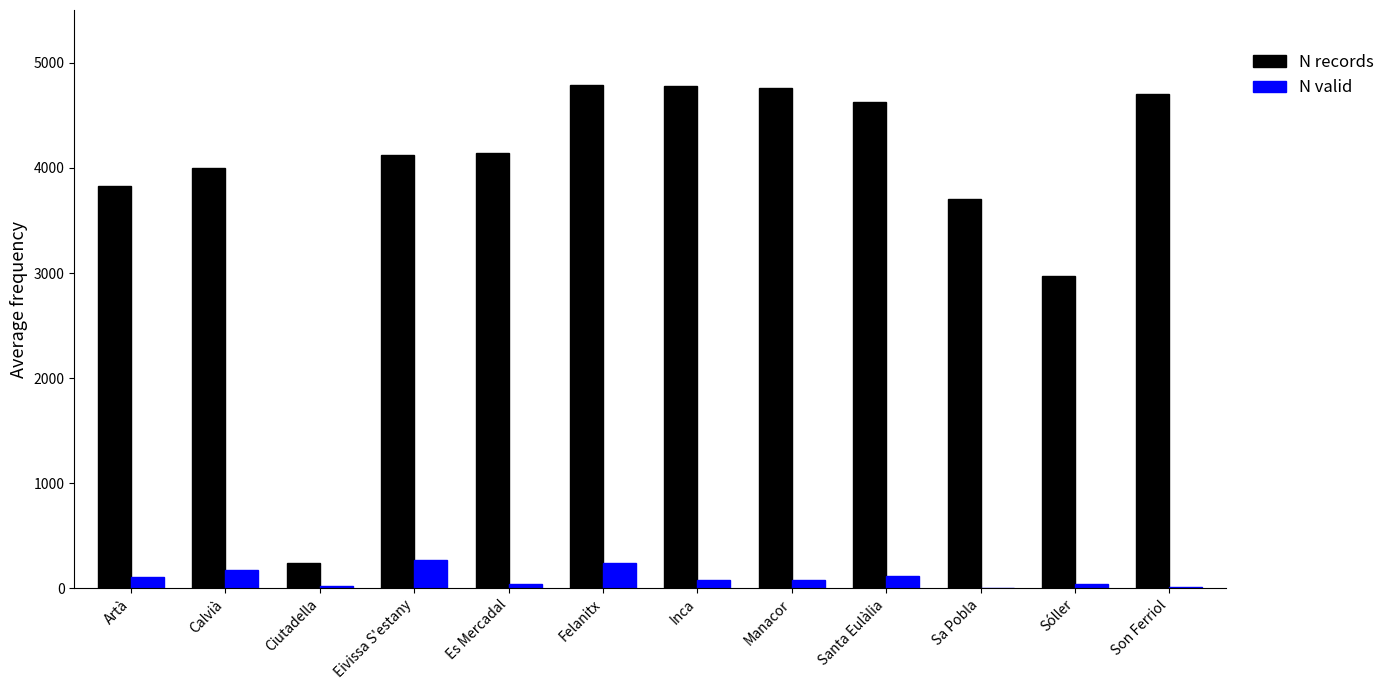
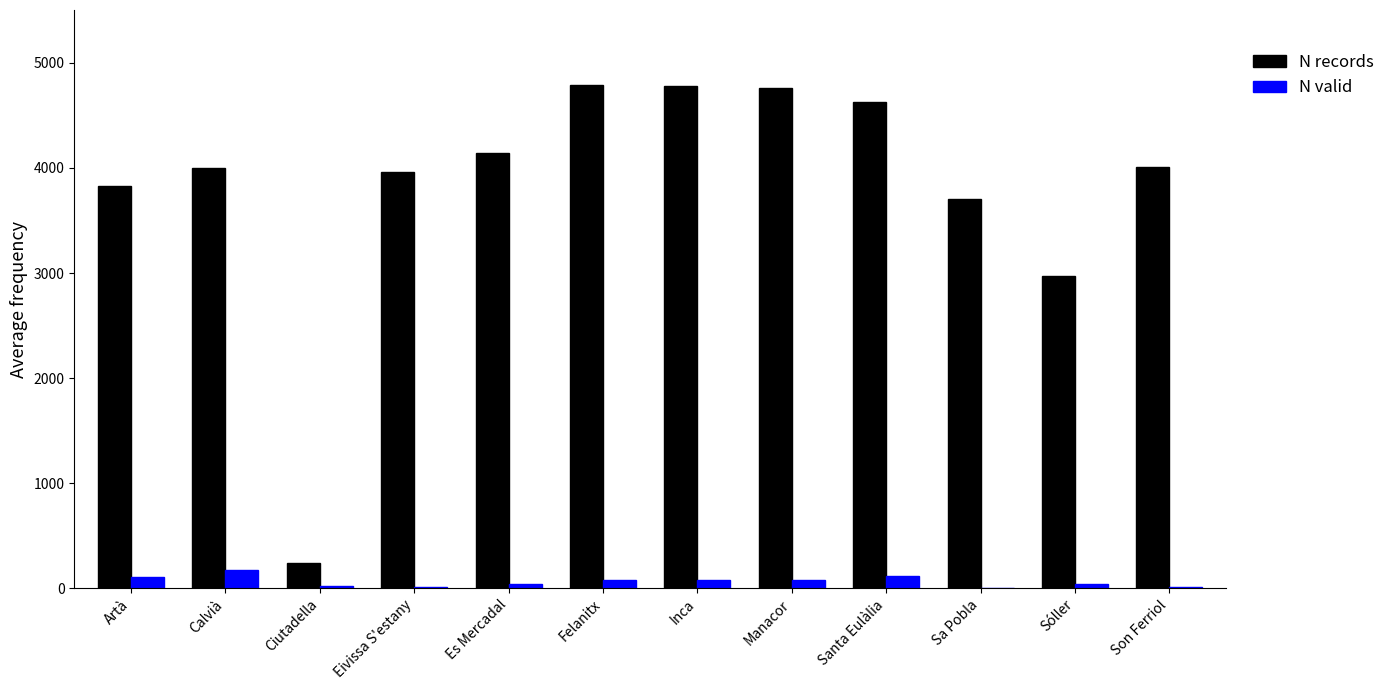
  {
    "N records": {
      "Artà": 3830,
      "Calvià": 4000,
      "Ciutadella": 240,
-     "Eivissa S'estany": 4130,
+     "Eivissa S'estany": 3960,
      "Es Mercadal": 4140,
      "Felanitx": 4790,
      "Inca": 4780,
      "Manacor": 4760,
      "Santa Eulàlia": 4630,
      "Sa Pobla": 3700,
      "Sóller": 2970,
-     "Son Ferriol": 4700
+     "Son Ferriol": 4010
    },
    "N valid": {
      "Artà": 110,
      "Calvià": 170,
-     "Eivissa S'estany": 270,
+     "Eivissa S'estany": 10,
      "Es Mercadal": 40,
-     "Felanitx": 240,
+     "Felanitx": 80,
      "Inca": 80,
      "Manacor": 80,
      "Santa Eulàlia": 120,
      "Sóller": 40
    }
  }
